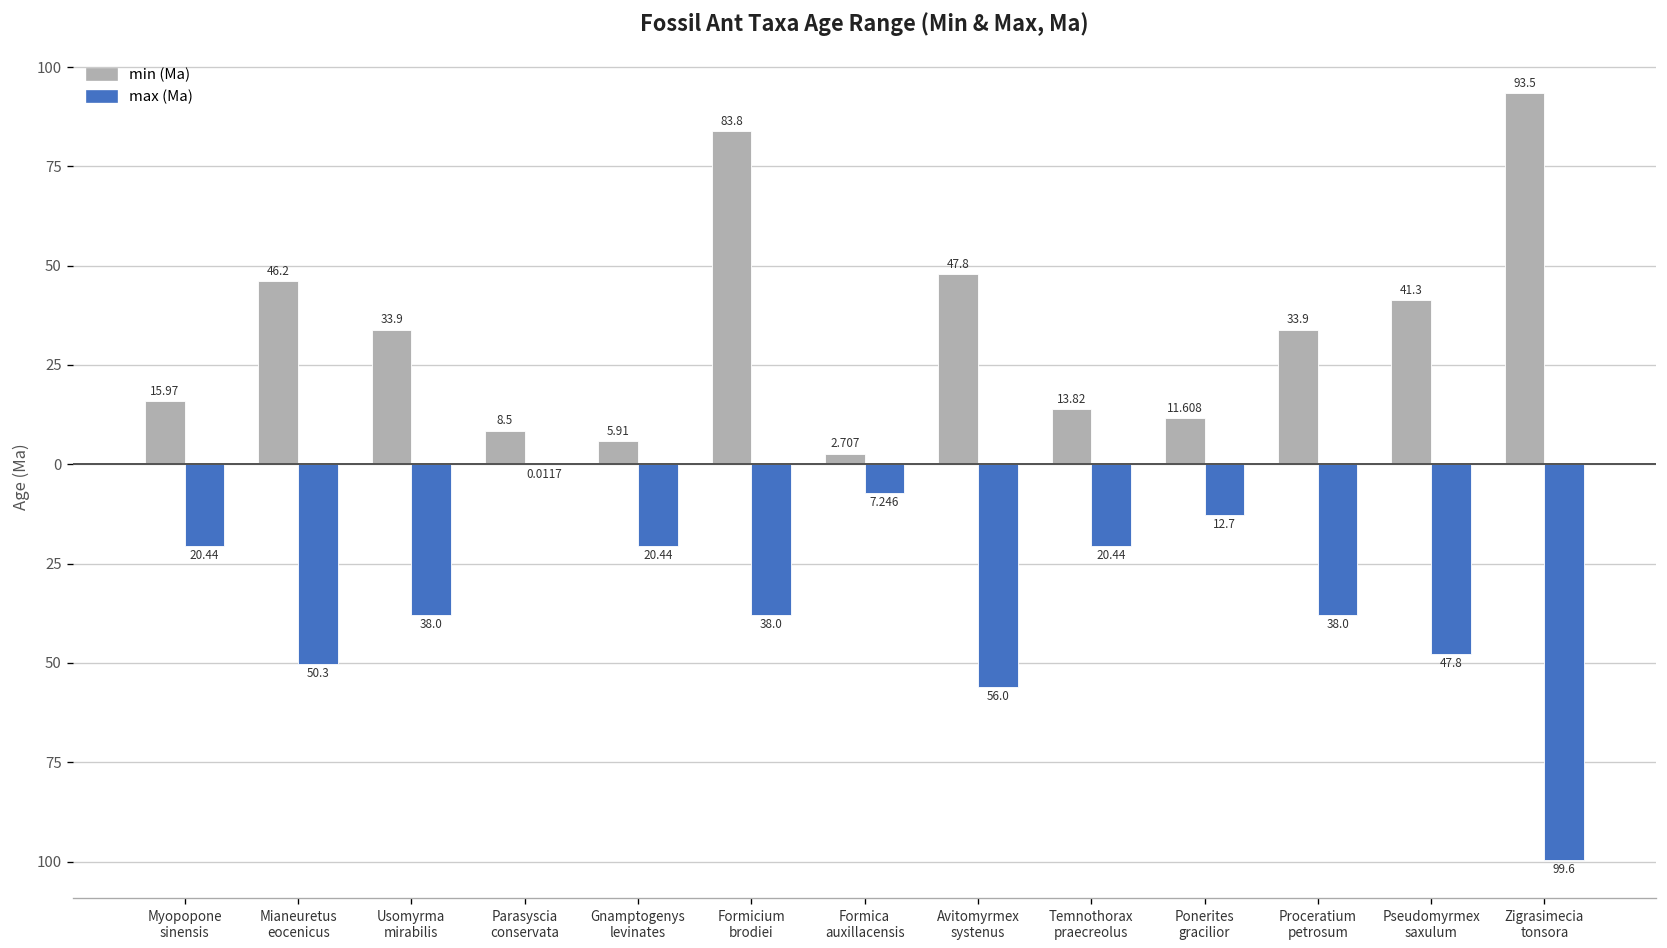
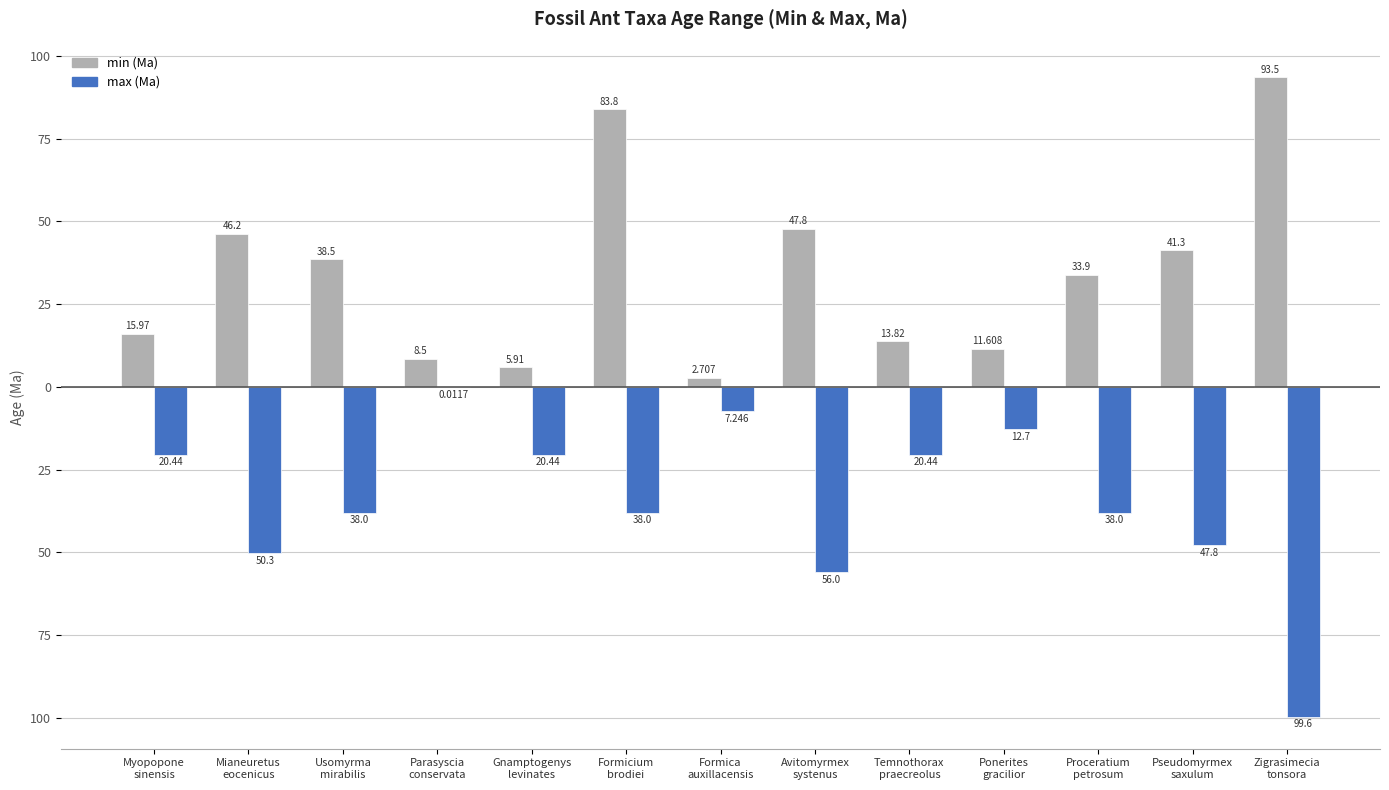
  {
    "min (Ma)": {
      "Myopopone sinensis": 15.97,
      "Mianeuretus eocenicus": 46.2,
-     "Usomyrma mirabilis": 33.9,
+     "Usomyrma mirabilis": 38.5,
      "Parasyscia conservata": 8.5,
      "Gnamptogenys levinates": 5.91,
      "Formicium brodiei": 83.8,
      "Formica auxillacensis": 2.707,
      "Avitomyrmex systenus": 47.8,
      "Temnothorax praecreolus": 13.82,
      "Ponerites gracilior": 11.608,
      "Proceratium petrosum": 33.9,
      "Pseudomyrmex saxulum": 41.3,
      "Zigrasimecia tonsora": 93.5
    }
  }
